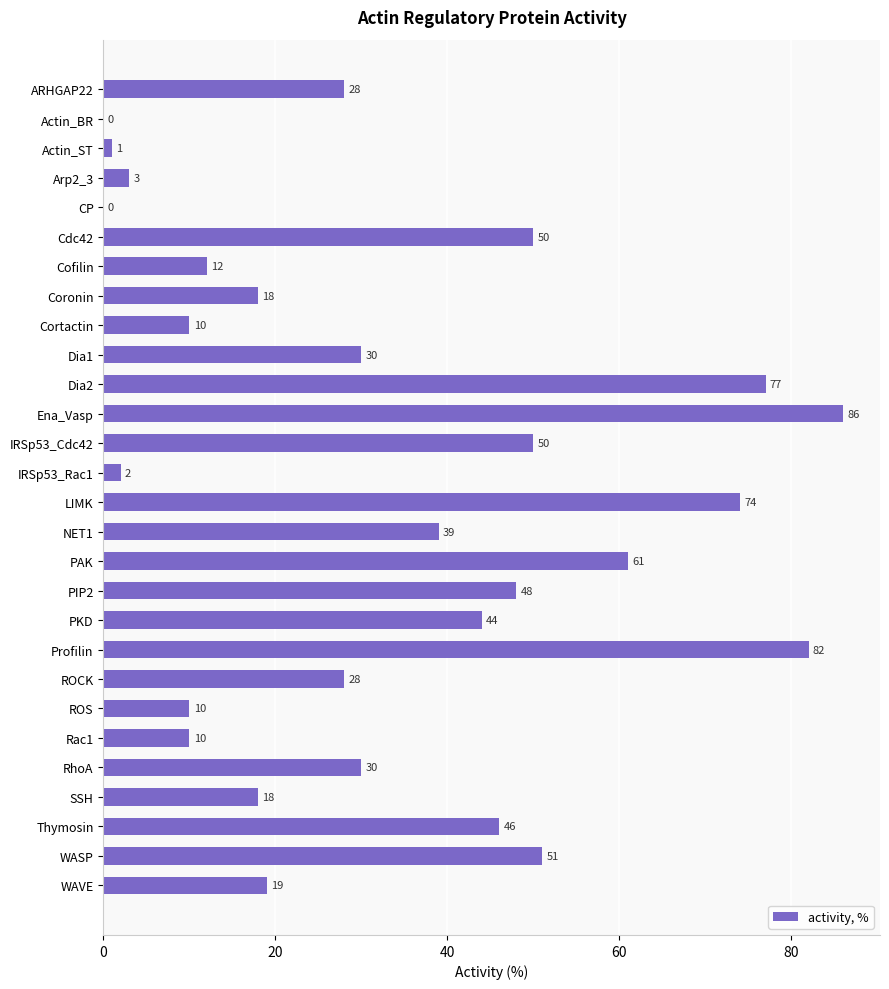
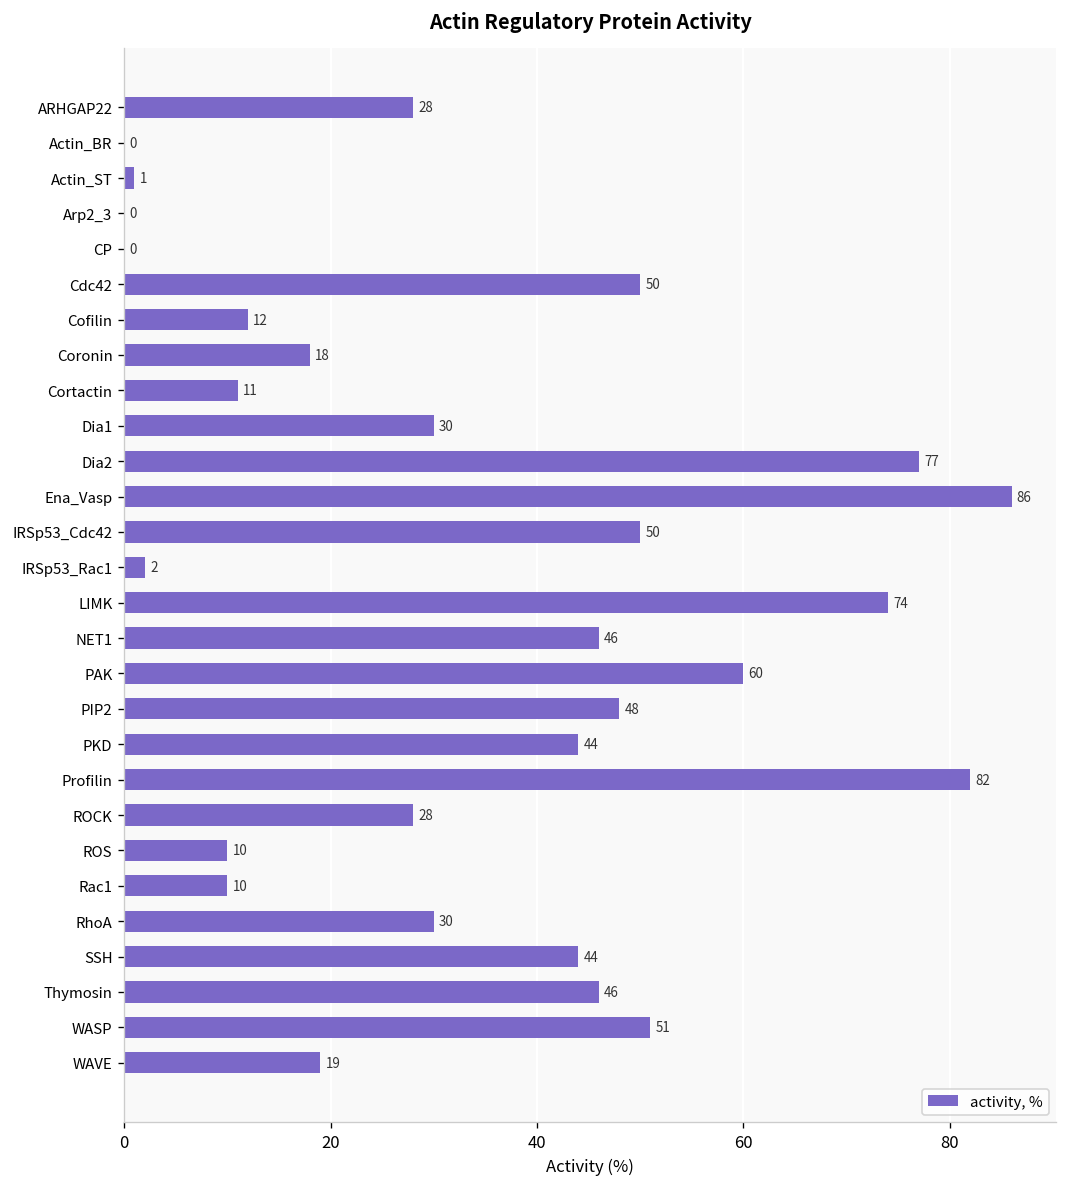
  {
    "ARHGAP22": 28,
    "Actin_BR": 0,
    "Actin_ST": 1,
-   "Arp2_3": 3,
+   "Arp2_3": 0,
    "CP": 0,
    "Cdc42": 50,
    "Cofilin": 12,
    "Coronin": 18,
-   "Cortactin": 10,
+   "Cortactin": 11,
    "Dia1": 30,
    "Dia2": 77,
    "Ena_Vasp": 86,
    "IRSp53_Cdc42": 50,
    "IRSp53_Rac1": 2,
    "LIMK": 74,
-   "NET1": 39,
-   "PAK": 61,
+   "NET1": 46,
+   "PAK": 60,
    "PIP2": 48,
    "PKD": 44,
    "Profilin": 82,
    "ROCK": 28,
    "ROS": 10,
    "Rac1": 10,
    "RhoA": 30,
-   "SSH": 18,
+   "SSH": 44,
    "Thymosin": 46,
    "WASP": 51,
    "WAVE": 19
  }
